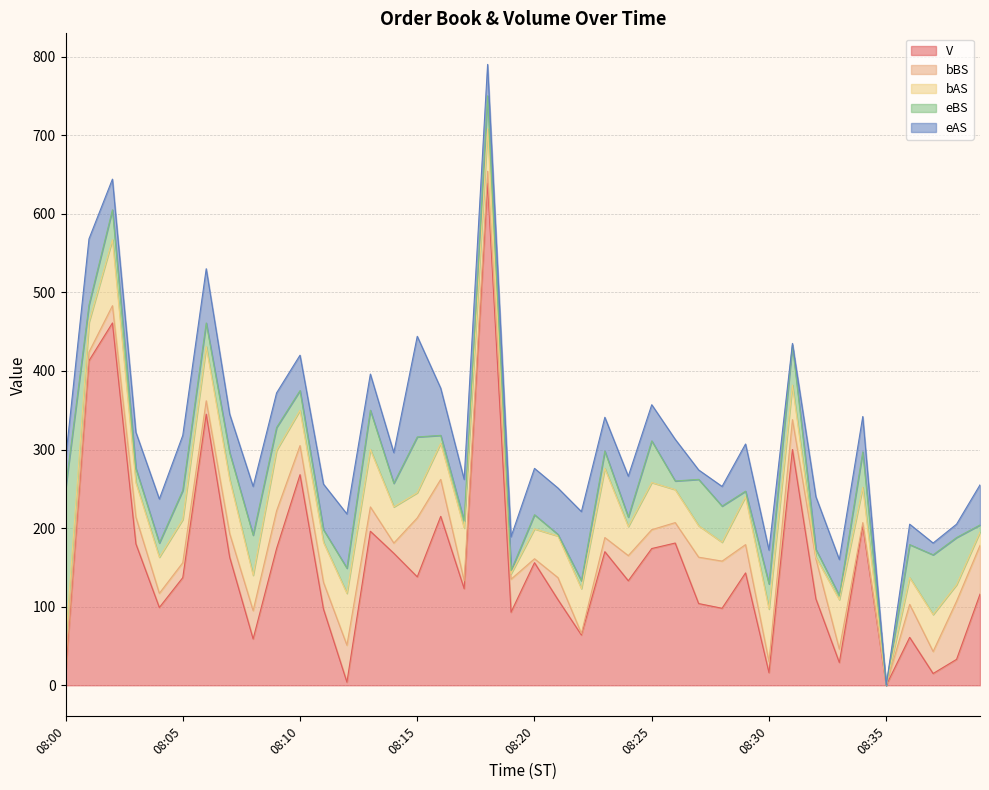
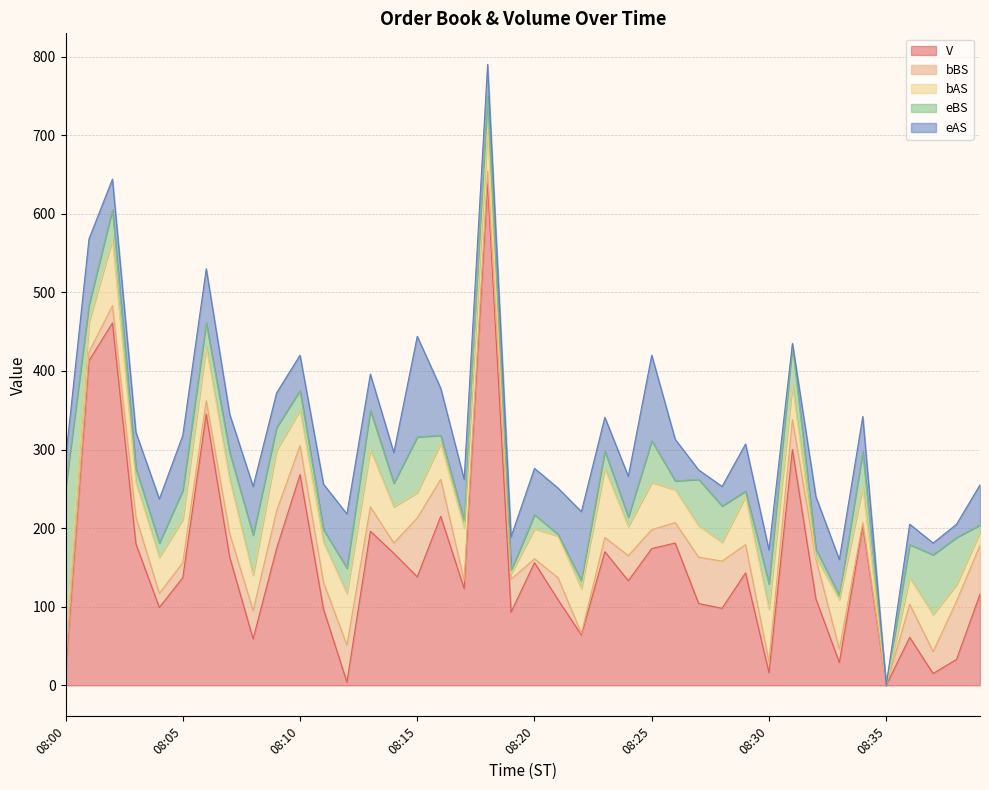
  {
    "V": {
      "08:00": 20,
      "08:05": 140,
      "08:10": 270,
      "08:15": 140,
      "08:20": 160,
      "08:25": 170,
      "08:30": 20
    },
    "eBS": {
      "08:00": 200,
      "08:05": 40,
      "08:10": 30,
      "08:15": 70,
      "08:20": 20,
      "08:25": 50,
      "08:30": 30
    },
    "eAS": {
      "08:00": 40,
      "08:05": 70,
      "08:10": 50,
      "08:15": 130,
      "08:20": 60,
-     "08:25": 50,
+     "08:25": 110,
      "08:30": 40
    }
  }
